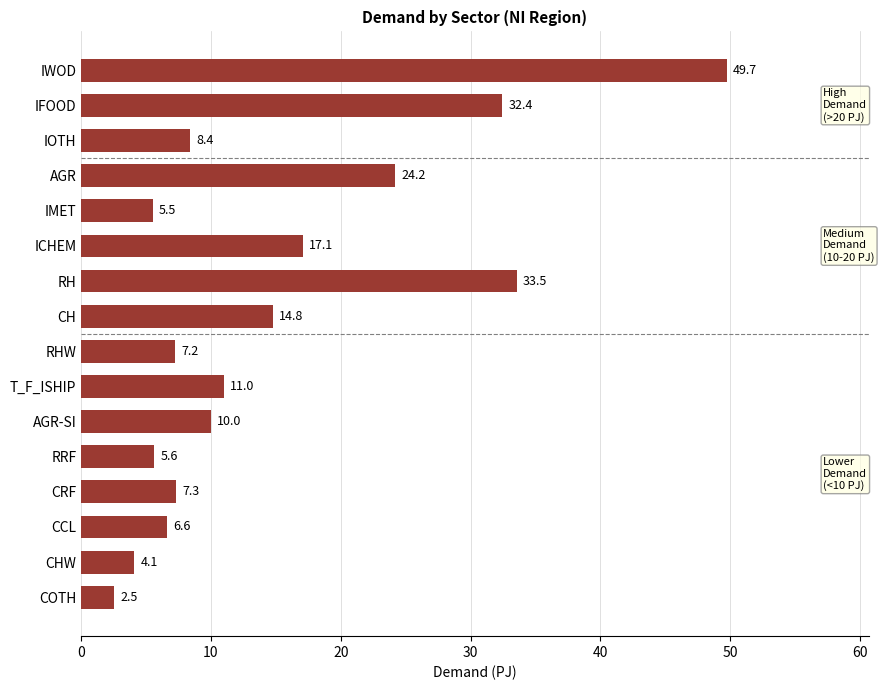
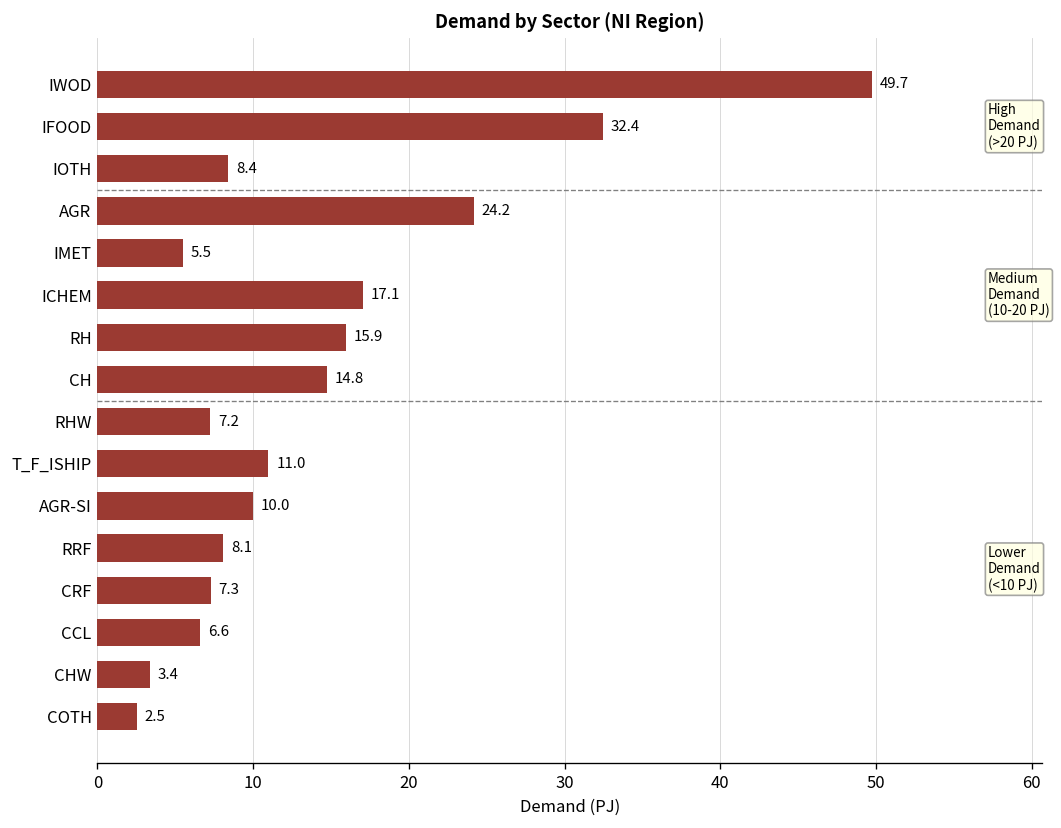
  {
    "IWOD": 49.7,
    "IFOOD": 32.4,
    "IOTH": 8.4,
    "AGR": 24.2,
    "IMET": 5.5,
    "ICHEM": 17.1,
-   "RH": 33.5,
+   "RH": 15.9,
    "CH": 14.8,
    "RHW": 7.2,
    "T_F_ISHIP": 11.0,
    "AGR-SI": 10.0,
-   "RRF": 5.6,
+   "RRF": 8.1,
    "CRF": 7.3,
    "CCL": 6.6,
-   "CHW": 4.1,
+   "CHW": 3.4,
    "COTH": 2.5
  }
